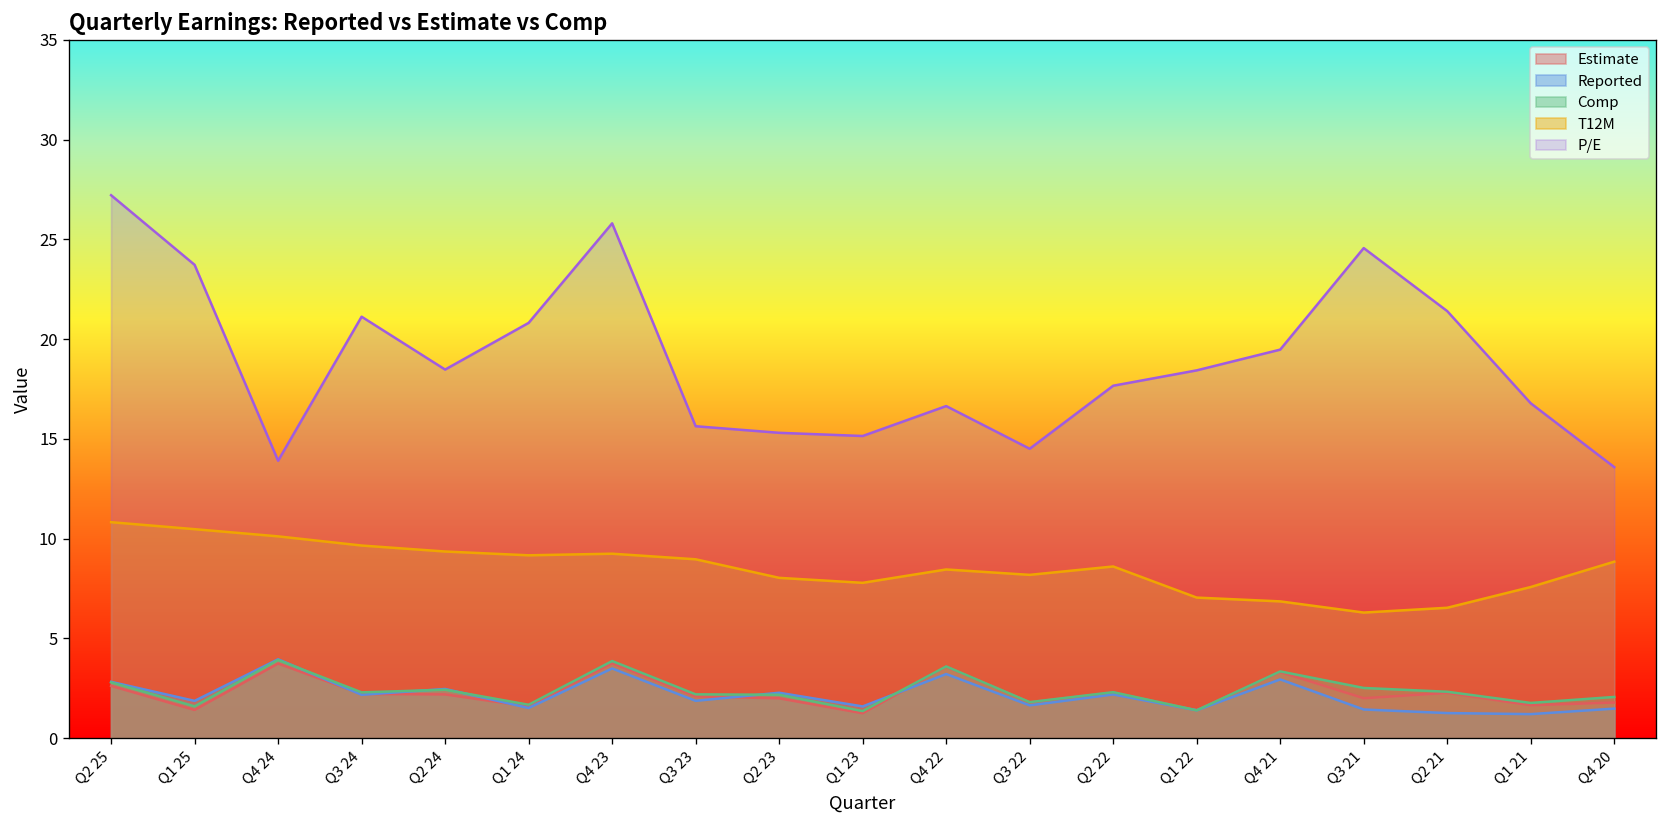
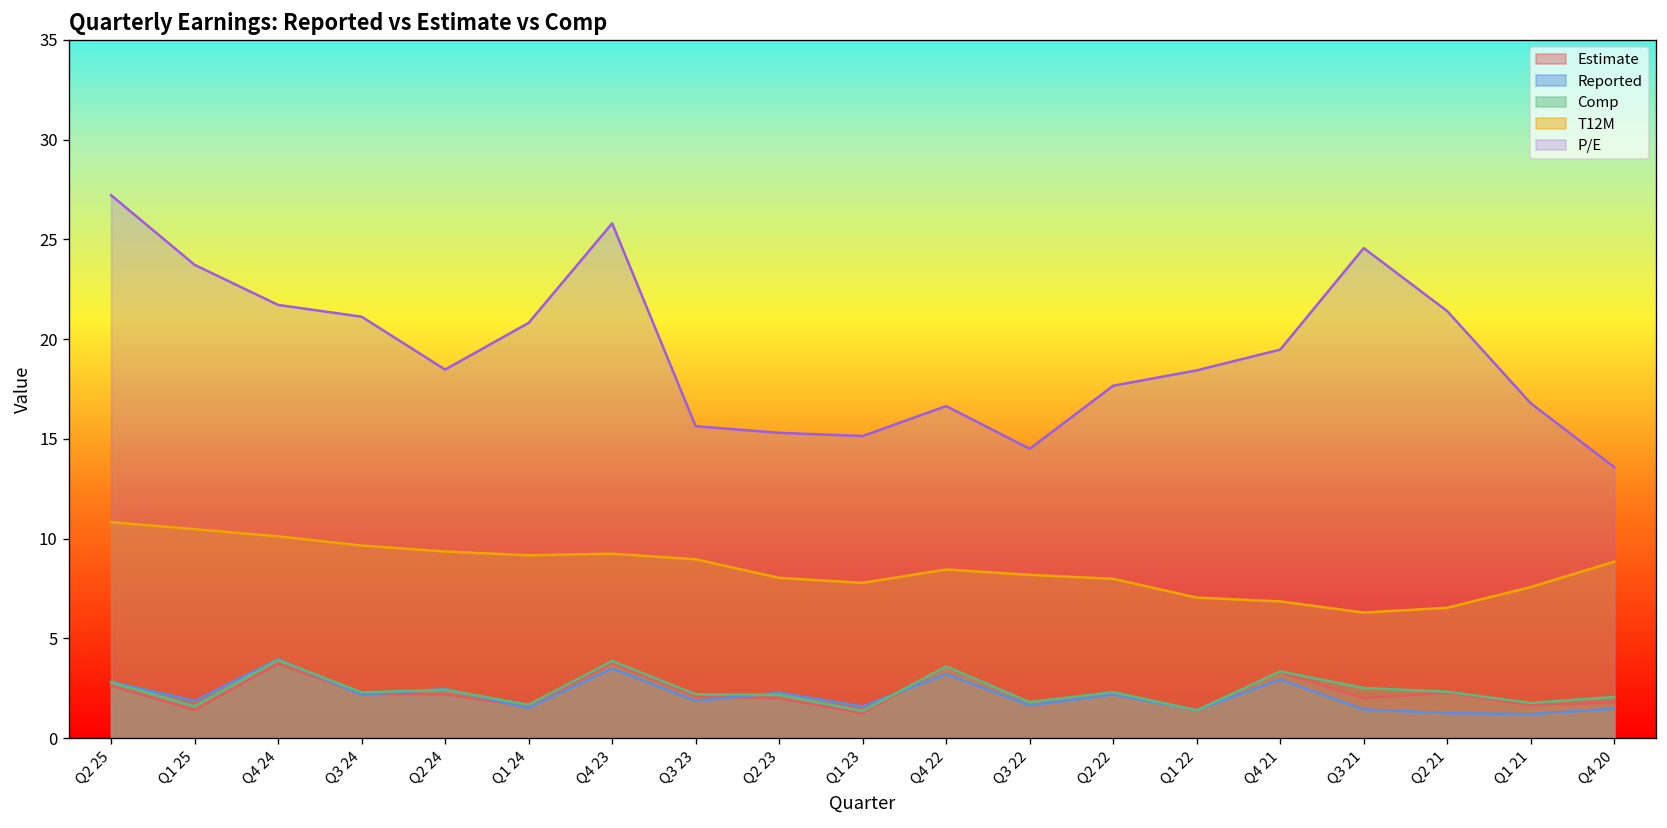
  {
    "Estimate": {
      "Q2 25": 2.6,
      "Q1 25": 1.4,
      "Q4 24": 3.7,
      "Q2 24": 2.2,
      "Q2 23": 2.0,
      "Q3 21": 2.0,
      "Q4 20": 1.8
    },
    "Reported": {
      "Q1 25": 1.9,
      "Q4 23": 3.5,
      "Q3 23": 1.9,
      "Q1 23": 1.6,
      "Q4 22": 3.2,
      "Q3 22": 1.6,
      "Q4 21": 2.9,
      "Q3 21": 1.4,
      "Q2 21": 1.3,
      "Q1 21": 1.2,
      "Q4 20": 1.5
    },
    "Comp": {
      "Q1 25": 1.6,
      "Q3 21": 2.5,
      "Q4 20": 2.1
    },
    "T12M": {
      "Q2 25": 10.8,
      "Q1 25": 10.5,
      "Q4 24": 10.1,
      "Q3 24": 9.7,
      "Q2 24": 9.4,
      "Q1 24": 9.2,
      "Q4 23": 9.3,
      "Q3 23": 9.0,
      "Q2 23": 8.0,
      "Q1 23": 7.8,
      "Q4 22": 8.5,
      "Q3 22": 8.2,
-     "Q2 22": 8.6,
+     "Q2 22": 8.0,
      "Q1 22": 7.1,
      "Q4 21": 6.9,
      "Q3 21": 6.3,
      "Q2 21": 6.5,
      "Q1 21": 7.6,
      "Q4 20": 8.9
    },
    "P/E": {
      "Q2 25": 27.2,
      "Q1 25": 23.7,
-     "Q4 24": 13.9,
+     "Q4 24": 21.7,
      "Q3 24": 21.1,
      "Q2 24": 18.5,
      "Q1 24": 20.8,
      "Q4 23": 25.8,
      "Q3 23": 15.6,
      "Q2 23": 15.3,
      "Q1 23": 15.2,
      "Q4 22": 16.7,
      "Q3 22": 14.5,
      "Q2 22": 17.7,
      "Q1 22": 18.4,
      "Q4 21": 19.5,
      "Q3 21": 24.6,
      "Q2 21": 21.4,
      "Q1 21": 16.8,
      "Q4 20": 13.6
    }
  }
